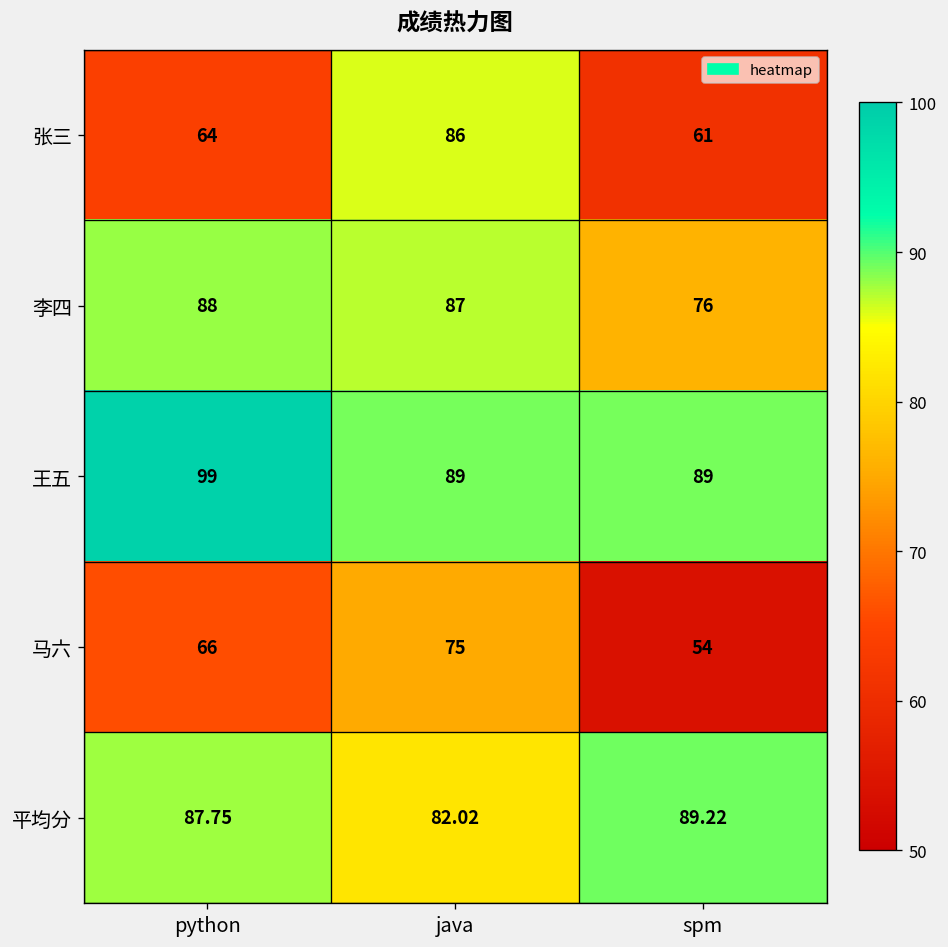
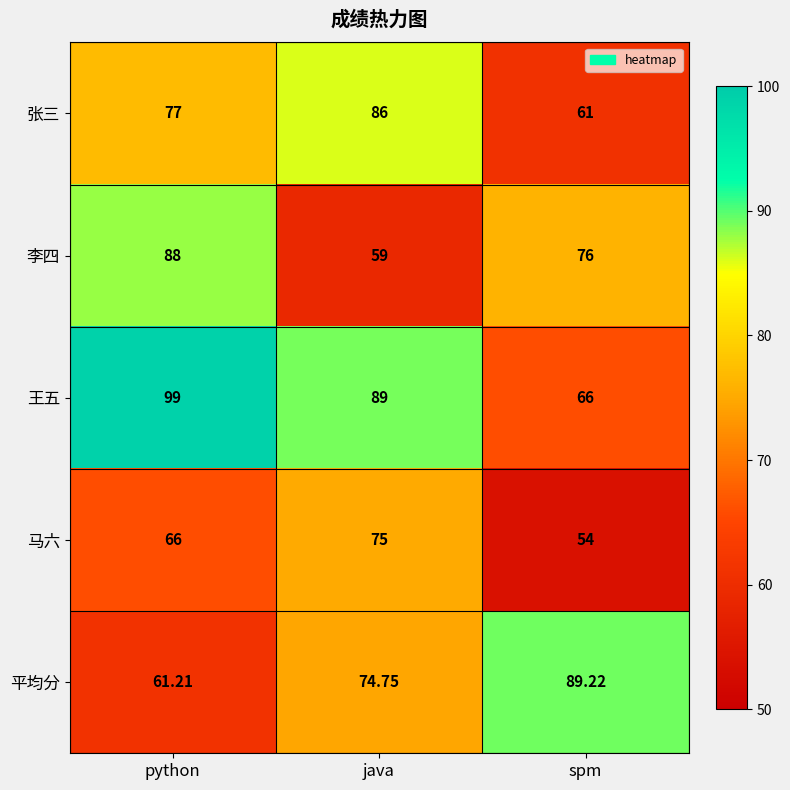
  {
    "张三": {
-     "python": 64,
+     "python": 77,
      "java": 86,
      "spm": 61
    },
    "李四": {
      "python": 88,
-     "java": 87,
+     "java": 59,
      "spm": 76
    },
    "王五": {
      "python": 99,
      "java": 89,
-     "spm": 89
+     "spm": 66
    },
    "马六": {
      "python": 66,
      "java": 75,
      "spm": 54
    },
    "平均分": {
-     "python": 87.75,
-     "java": 82.02,
+     "python": 61.21,
+     "java": 74.75,
      "spm": 89.22
    }
  }
